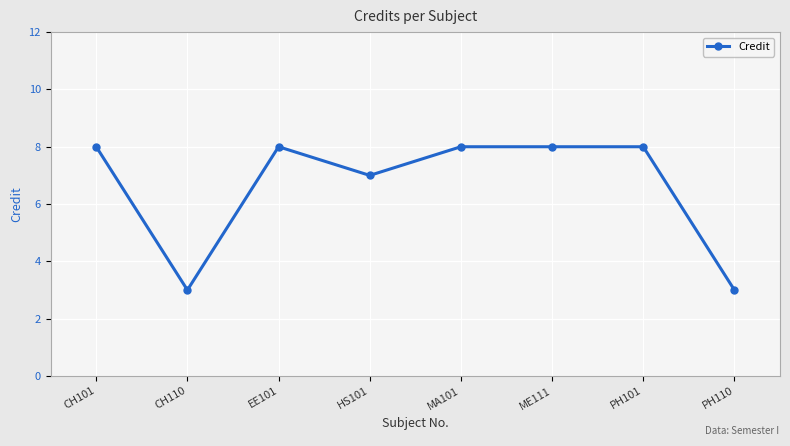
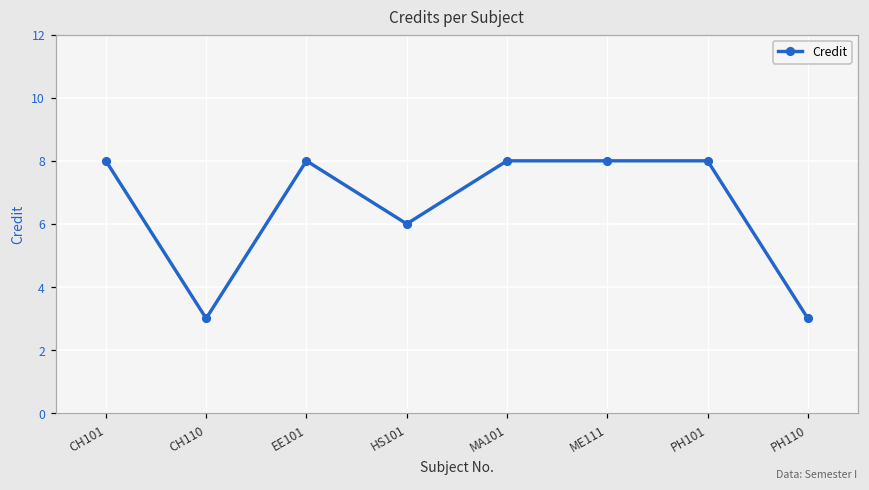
  {
    "CH101": 8,
    "CH110": 3,
    "EE101": 8,
-   "HS101": 7,
+   "HS101": 6,
    "MA101": 8,
    "ME111": 8,
    "PH101": 8,
    "PH110": 3
  }
